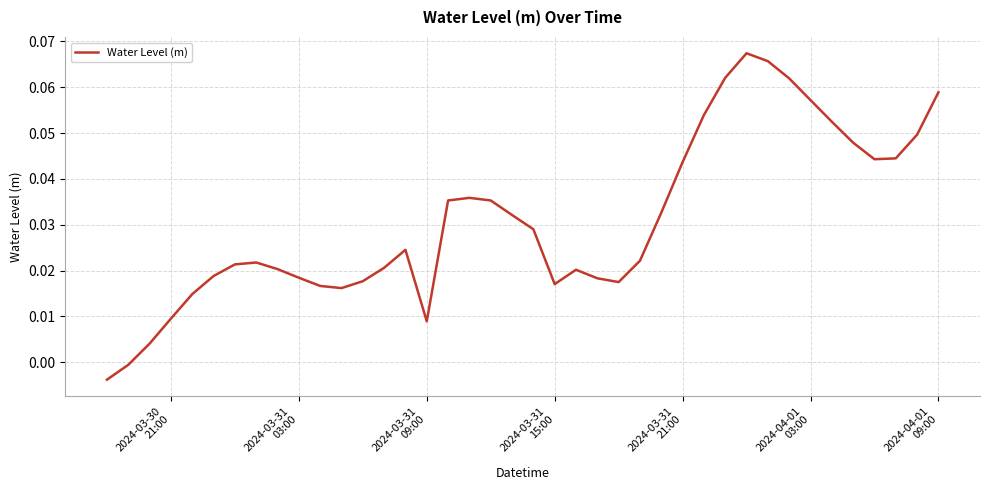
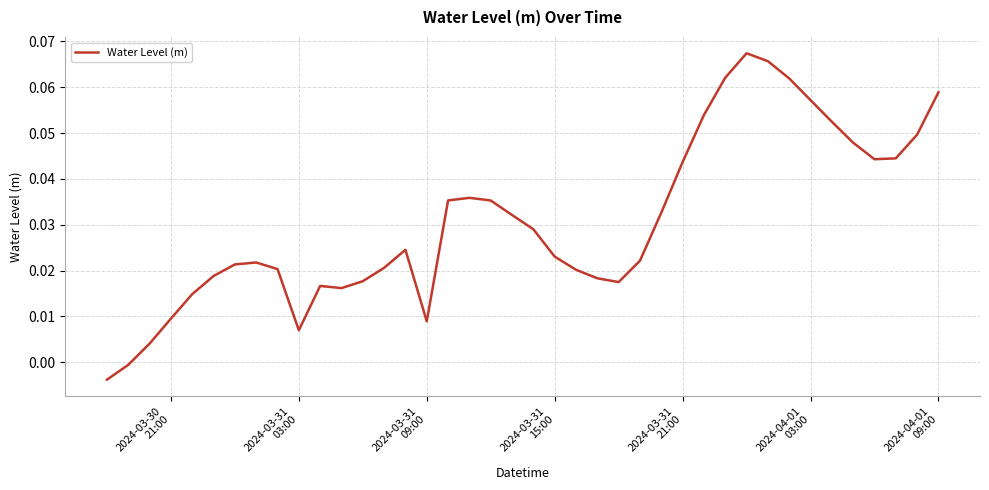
  {
    "2024-03-30 21:00": 0.010,
-   "2024-03-31 03:00": 0.018,
+   "2024-03-31 03:00": 0.007,
    "2024-03-31 09:00": 0.009,
-   "2024-03-31 15:00": 0.017,
+   "2024-03-31 15:00": 0.023,
    "2024-03-31 21:00": 0.044,
    "2024-04-01 03:00": 0.057,
    "2024-04-01 09:00": 0.059
  }
